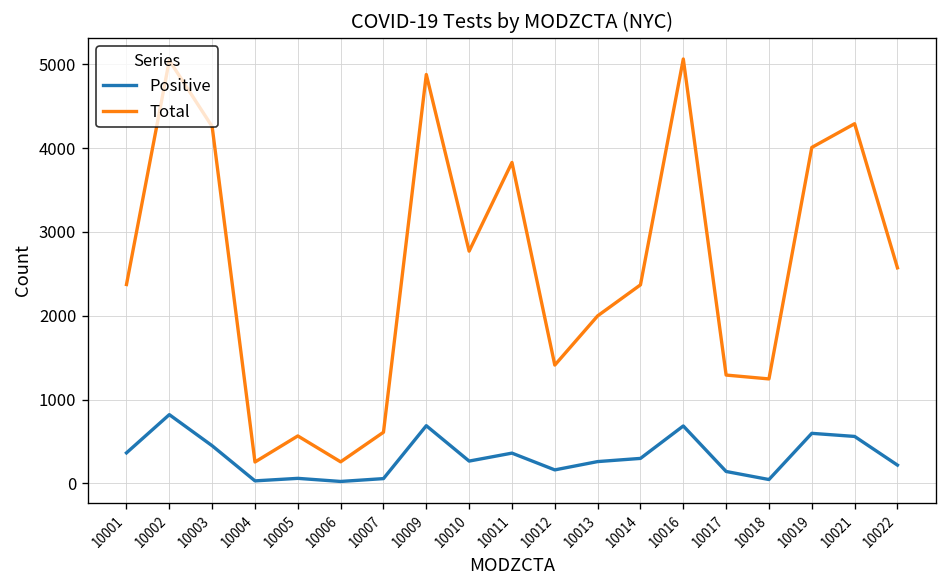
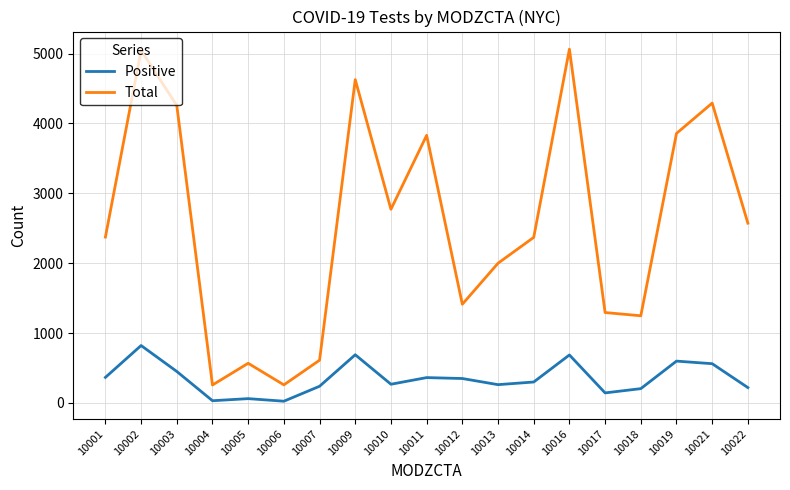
  {
    "Positive": {
      "10001": 400,
      "10002": 800,
      "10003": 500,
      "10004": 0,
      "10005": 100,
      "10006": 0,
-     "10007": 100,
+     "10007": 200,
      "10009": 700,
      "10010": 300,
      "10011": 400,
-     "10012": 200,
+     "10012": 300,
      "10013": 300,
      "10014": 300,
      "10016": 700,
      "10017": 100,
-     "10018": 0,
+     "10018": 200,
      "10019": 600,
      "10021": 600,
      "10022": 200
    },
    "Total": {
      "10001": 2400,
      "10004": 300,
      "10005": 600,
      "10006": 300,
      "10007": 600,
-     "10009": 4900,
+     "10009": 4600,
      "10010": 2800,
      "10011": 3800,
      "10012": 1400,
      "10013": 2000,
      "10014": 2400,
      "10016": 5100,
      "10017": 1300,
      "10018": 1200,
-     "10019": 4000,
+     "10019": 3900,
      "10021": 4300,
      "10022": 2600
    }
  }
